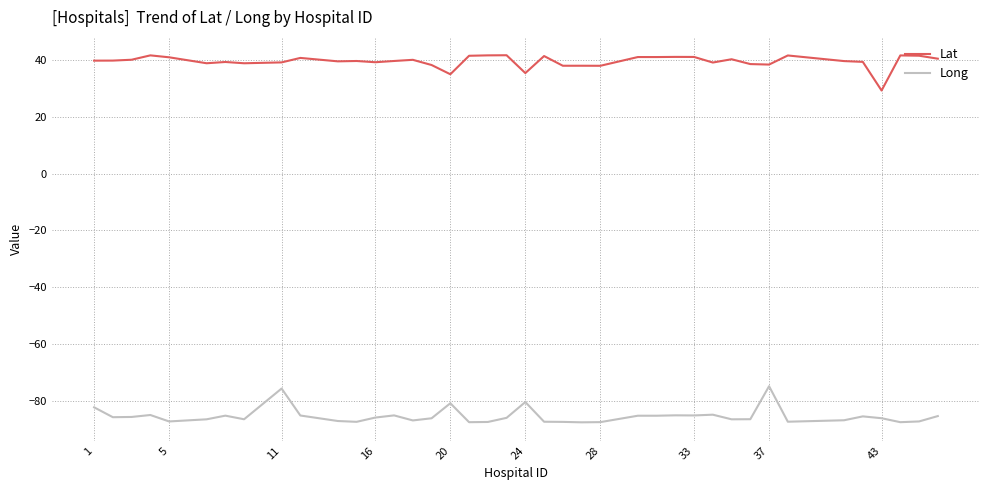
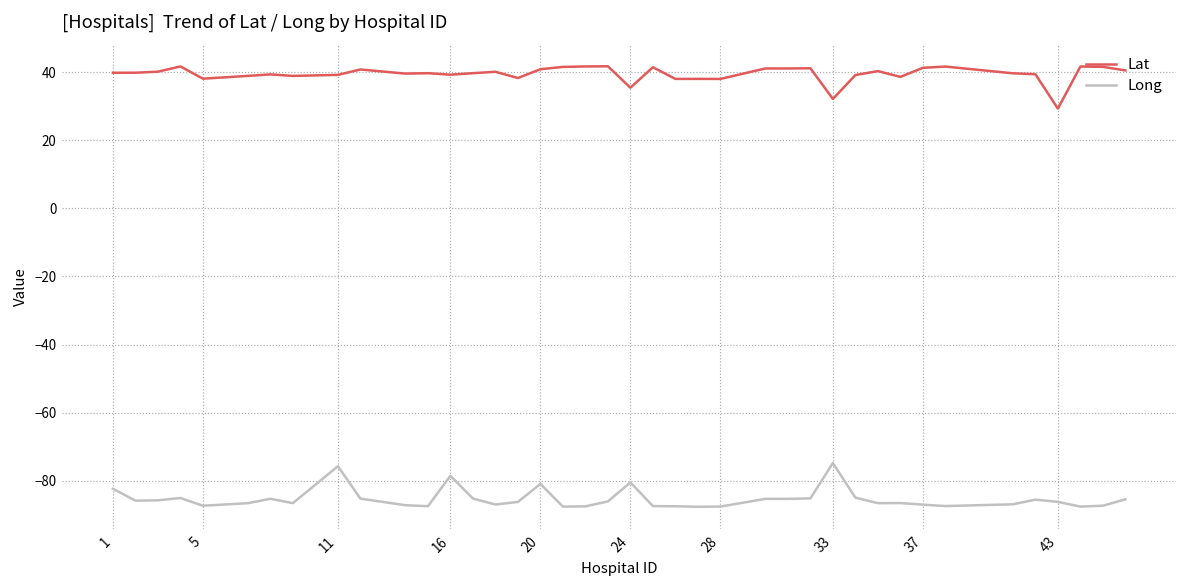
  {
    "Lat": {
      "1": 40,
-     "5": 41,
+     "5": 38,
      "11": 39,
      "16": 39,
-     "20": 35,
+     "20": 41,
      "24": 35,
      "28": 38,
-     "33": 41,
-     "37": 38,
+     "33": 32,
+     "37": 41,
      "43": 29
    },
    "Long": {
      "1": -82,
      "5": -87,
      "11": -76,
-     "16": -86,
+     "16": -78,
      "20": -81,
      "24": -80,
      "28": -88,
-     "33": -85,
-     "37": -75,
+     "33": -75,
+     "37": -87,
      "43": -86
    }
  }
